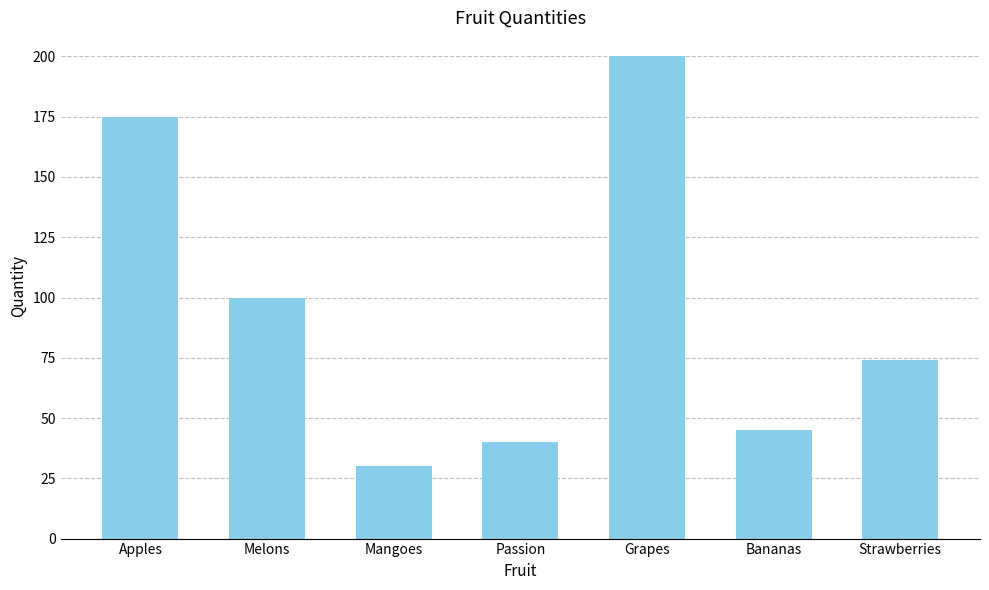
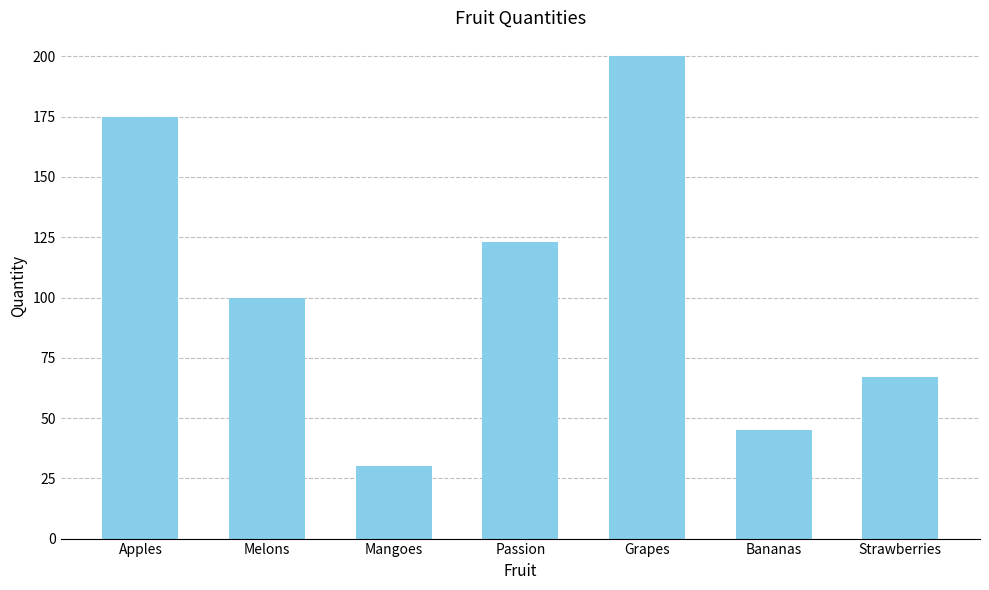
  {
    "Apples": 175,
    "Melons": 100,
    "Mangoes": 30,
-   "Passion": 40,
+   "Passion": 123,
    "Grapes": 200,
    "Bananas": 45,
-   "Strawberries": 74
+   "Strawberries": 67
  }
